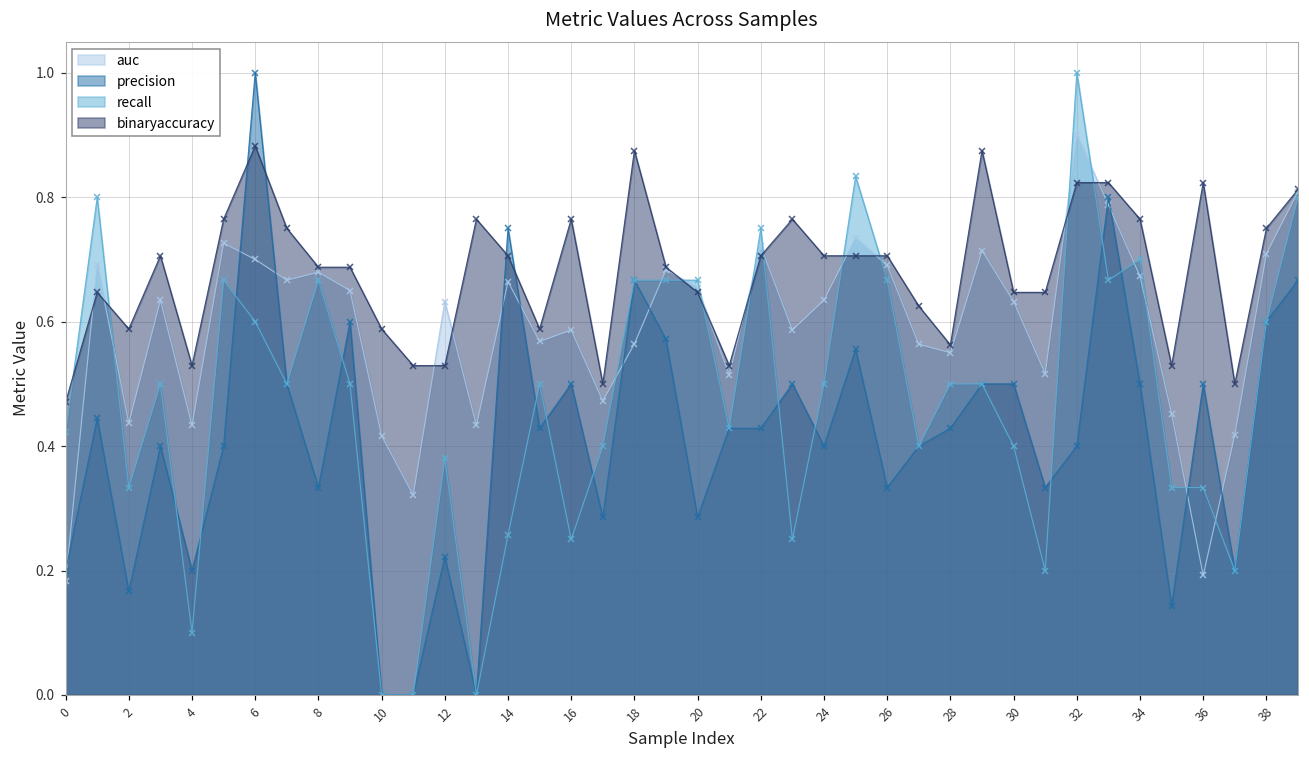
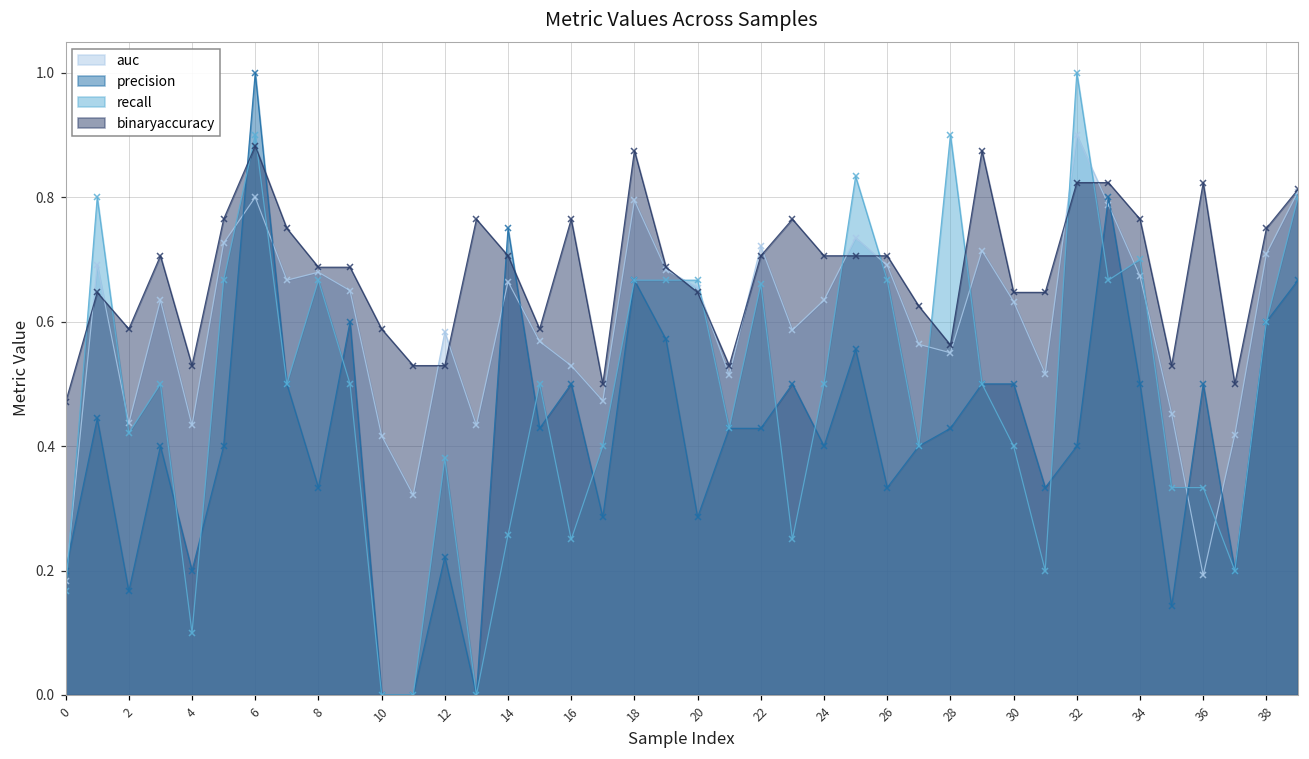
  {
    "auc": {
      "0": 0.18,
      "2": 0.44,
      "4": 0.43,
-     "6": 0.7,
+     "6": 0.8,
      "8": 0.68,
      "10": 0.42,
-     "12": 0.63,
+     "12": 0.58,
      "14": 0.66,
-     "16": 0.59,
-     "18": 0.56,
+     "16": 0.53,
+     "18": 0.79,
      "20": 0.65,
      "22": 0.72,
      "24": 0.63,
      "26": 0.69,
      "28": 0.55,
      "30": 0.63,
      "32": 0.90,
      "34": 0.67,
      "36": 0.19,
      "38": 0.71
    },
    "recall": {
-     "0": 0.42,
-     "2": 0.33,
+     "0": 0.17,
+     "2": 0.42,
      "4": 0.10,
-     "6": 0.6,
+     "6": 0.9,
      "8": 0.67,
      "12": 0.38,
      "14": 0.26,
      "16": 0.25,
      "20": 0.67,
-     "22": 0.75,
+     "22": 0.66,
      "24": 0.50,
      "26": 0.67,
-     "28": 0.5,
+     "28": 0.9,
      "30": 0.40,
      "32": 1.00,
      "34": 0.70,
      "36": 0.33
    }
  }
